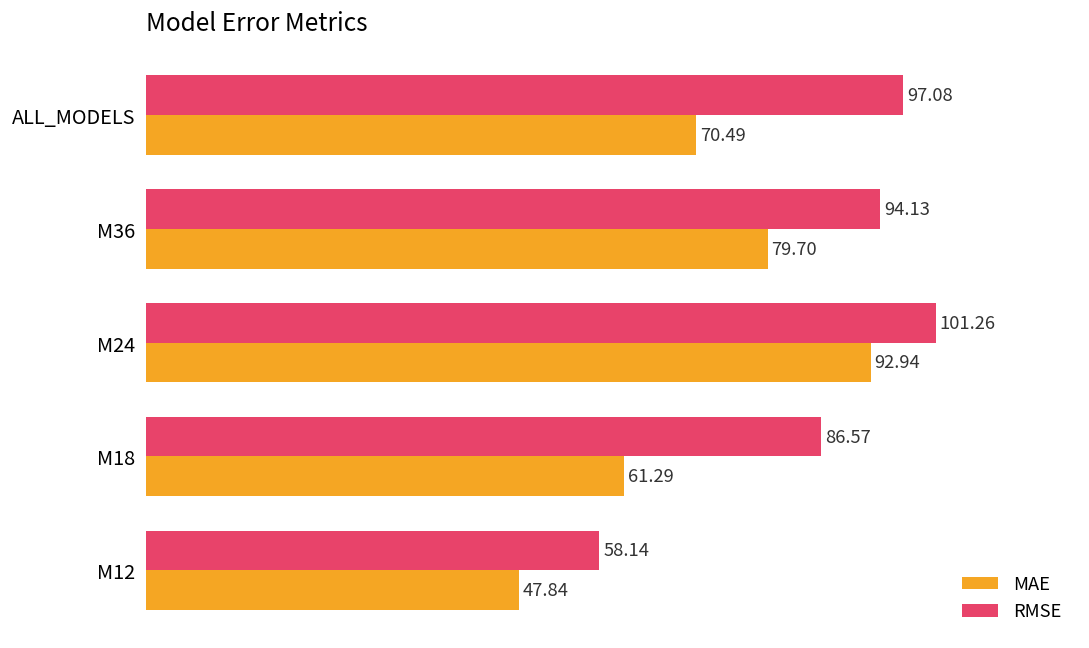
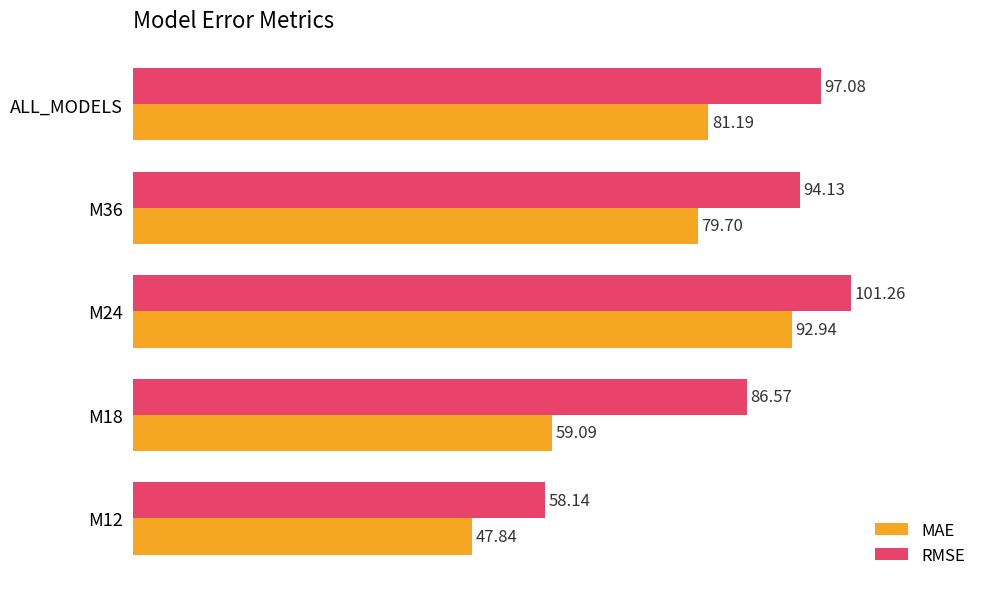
  {
    "MAE": {
-     "ALL_MODELS": 70.49,
+     "ALL_MODELS": 81.19,
      "M36": 79.70,
      "M24": 92.94,
-     "M18": 61.29,
+     "M18": 59.09,
      "M12": 47.84
    },
    "RMSE": {
      "ALL_MODELS": 97.08,
      "M36": 94.13,
      "M24": 101.26,
      "M18": 86.57,
      "M12": 58.14
    }
  }
